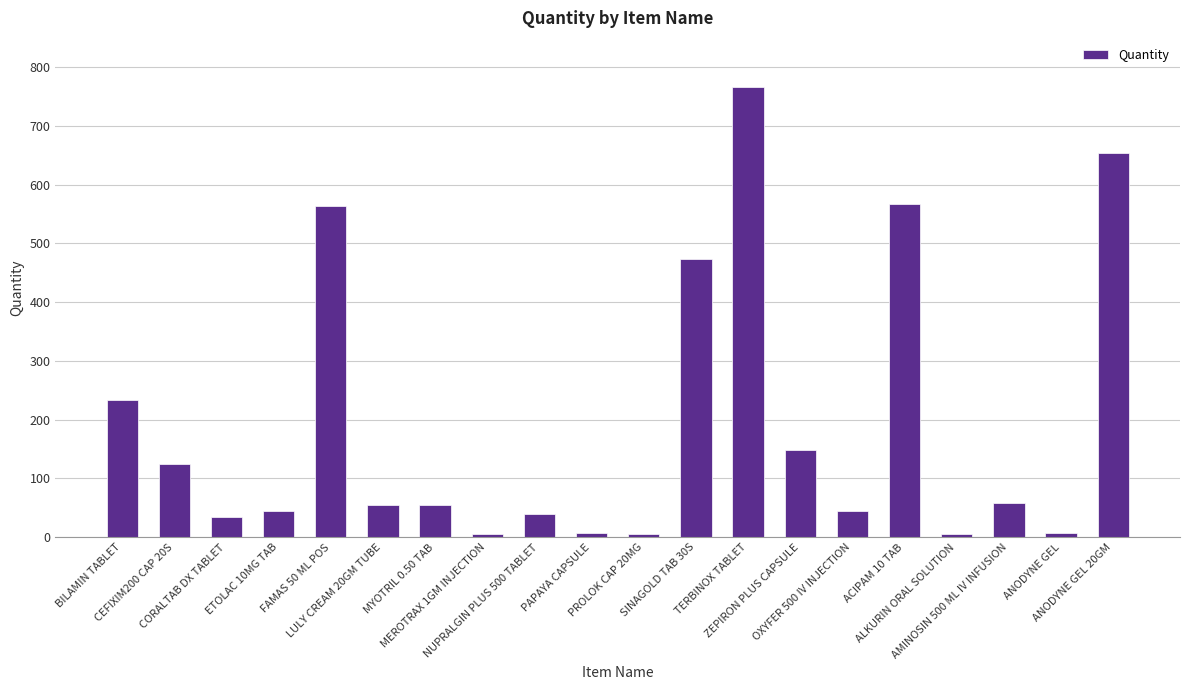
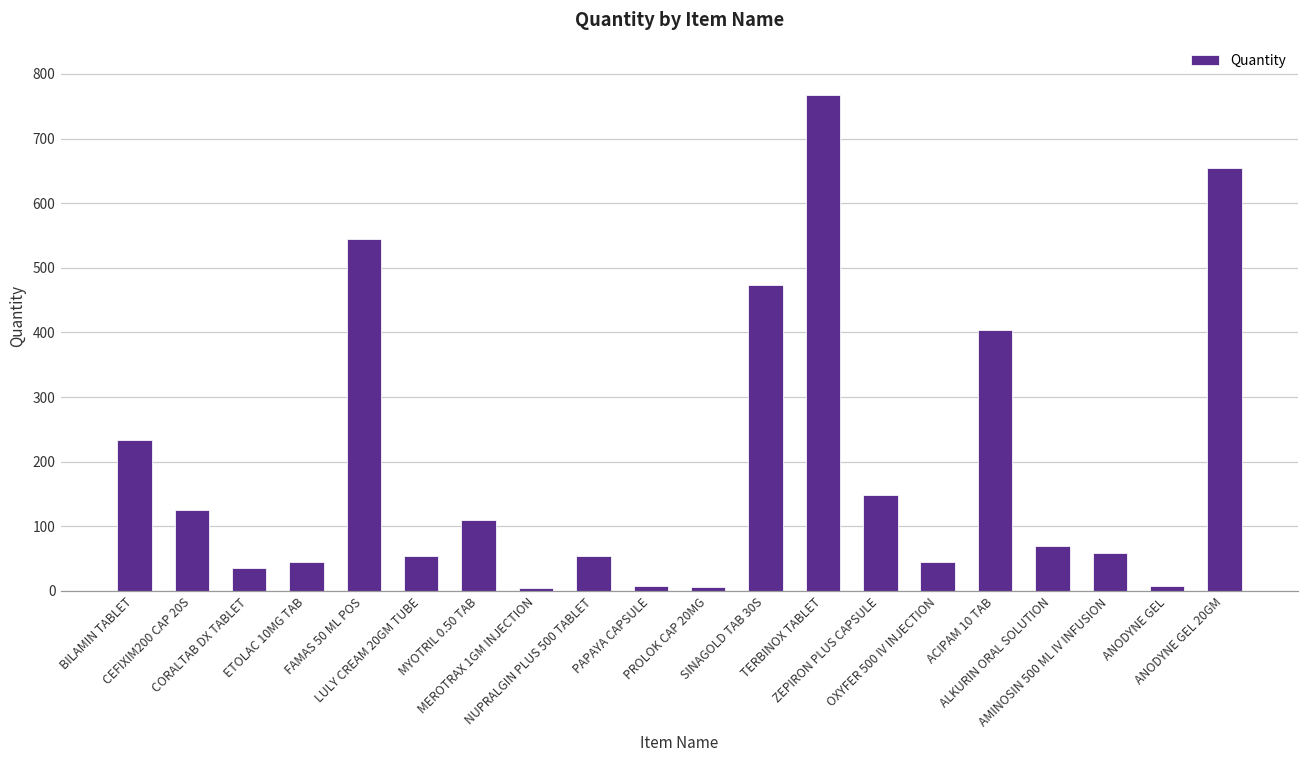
  {
    "BILAMIN TABLET": 230,
    "CEFIXIM200 CAP 20S": 130,
    "CORALTAB DX TABLET": 40,
    "ETOLAC 10MG TAB": 50,
-   "FAMAS 50 ML POS": 560,
+   "FAMAS 50 ML POS": 540,
    "LULY CREAM 20GM TUBE": 50,
-   "MYOTRIL 0.50 TAB": 50,
+   "MYOTRIL 0.50 TAB": 110,
    "MEROTRAX 1GM INJECTION": 10,
-   "NUPRALGIN PLUS 500 TABLET": 40,
+   "NUPRALGIN PLUS 500 TABLET": 50,
    "PAPAYA CAPSULE": 10,
    "PROLOK CAP 20MG": 10,
    "SINAGOLD TAB 30S": 470,
    "TERBINOX TABLET": 770,
    "ZEPIRON PLUS CAPSULE": 150,
    "OXYFER 500 IV INJECTION": 40,
-   "ACIPAM 10 TAB": 570,
-   "ALKURIN ORAL SOLUTION": 10,
+   "ACIPAM 10 TAB": 400,
+   "ALKURIN ORAL SOLUTION": 70,
    "AMINOSIN 500 ML IV INFUSION": 60,
    "ANODYNE GEL": 10,
    "ANODYNE GEL 20GM": 650
  }
